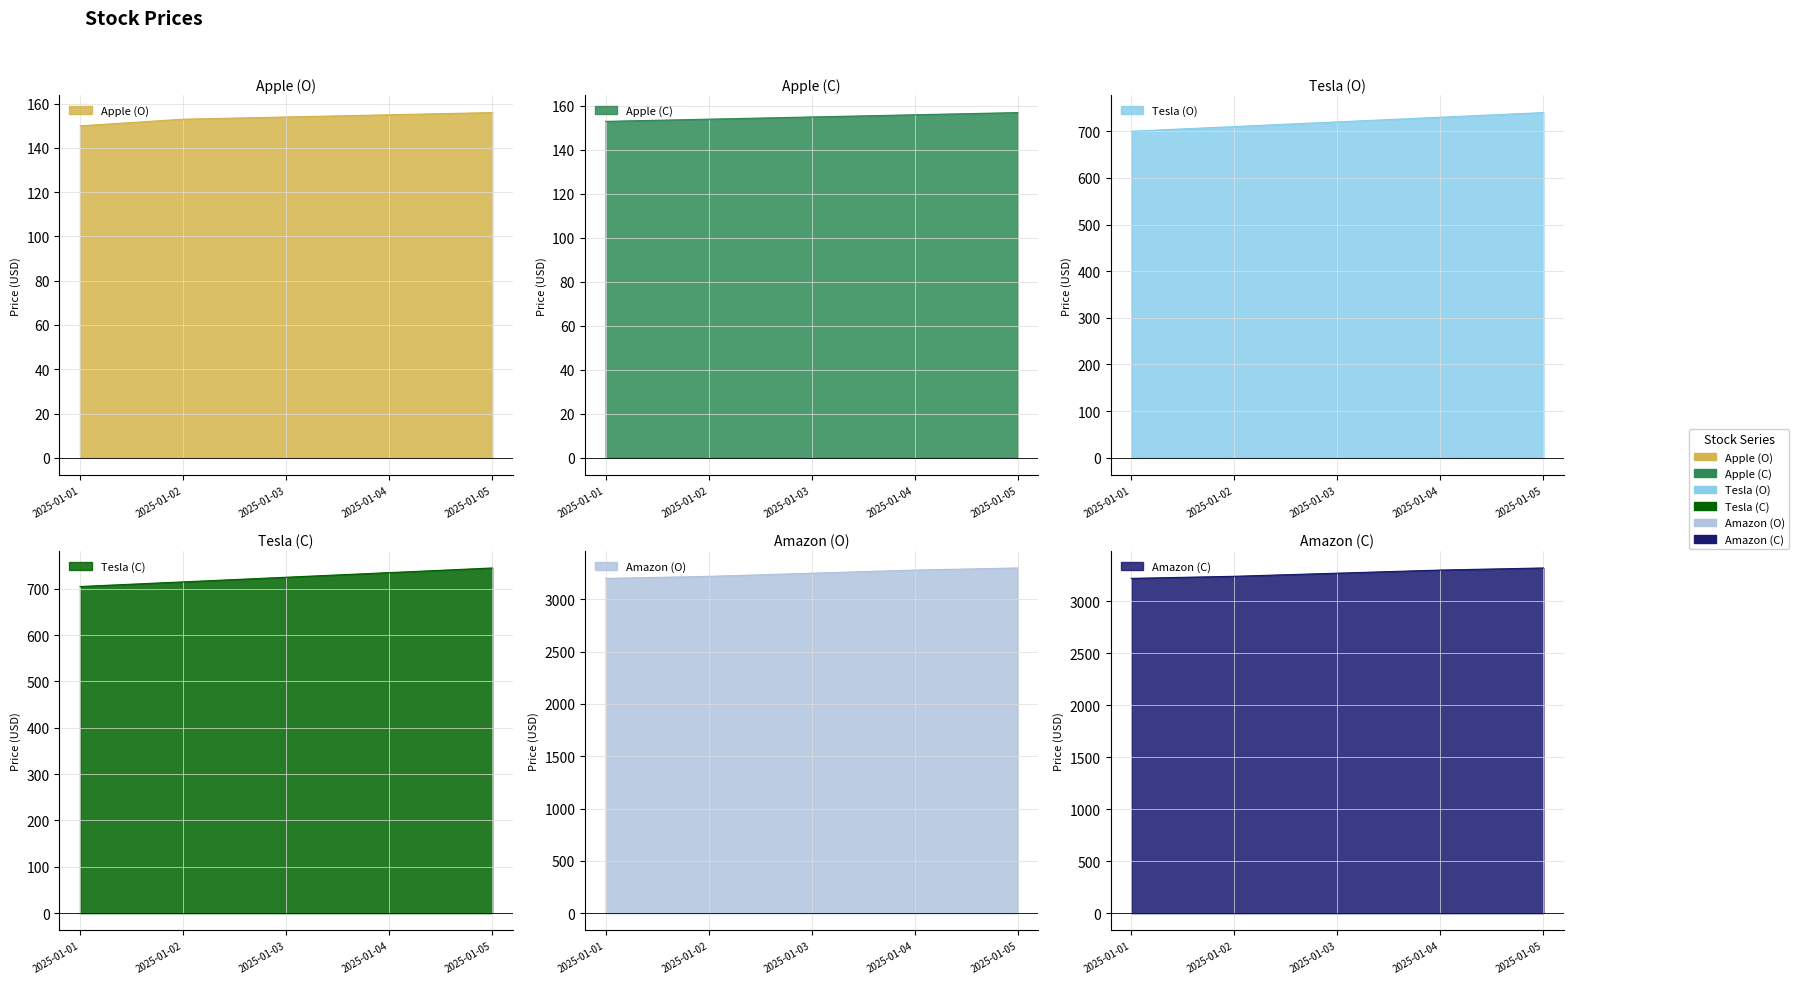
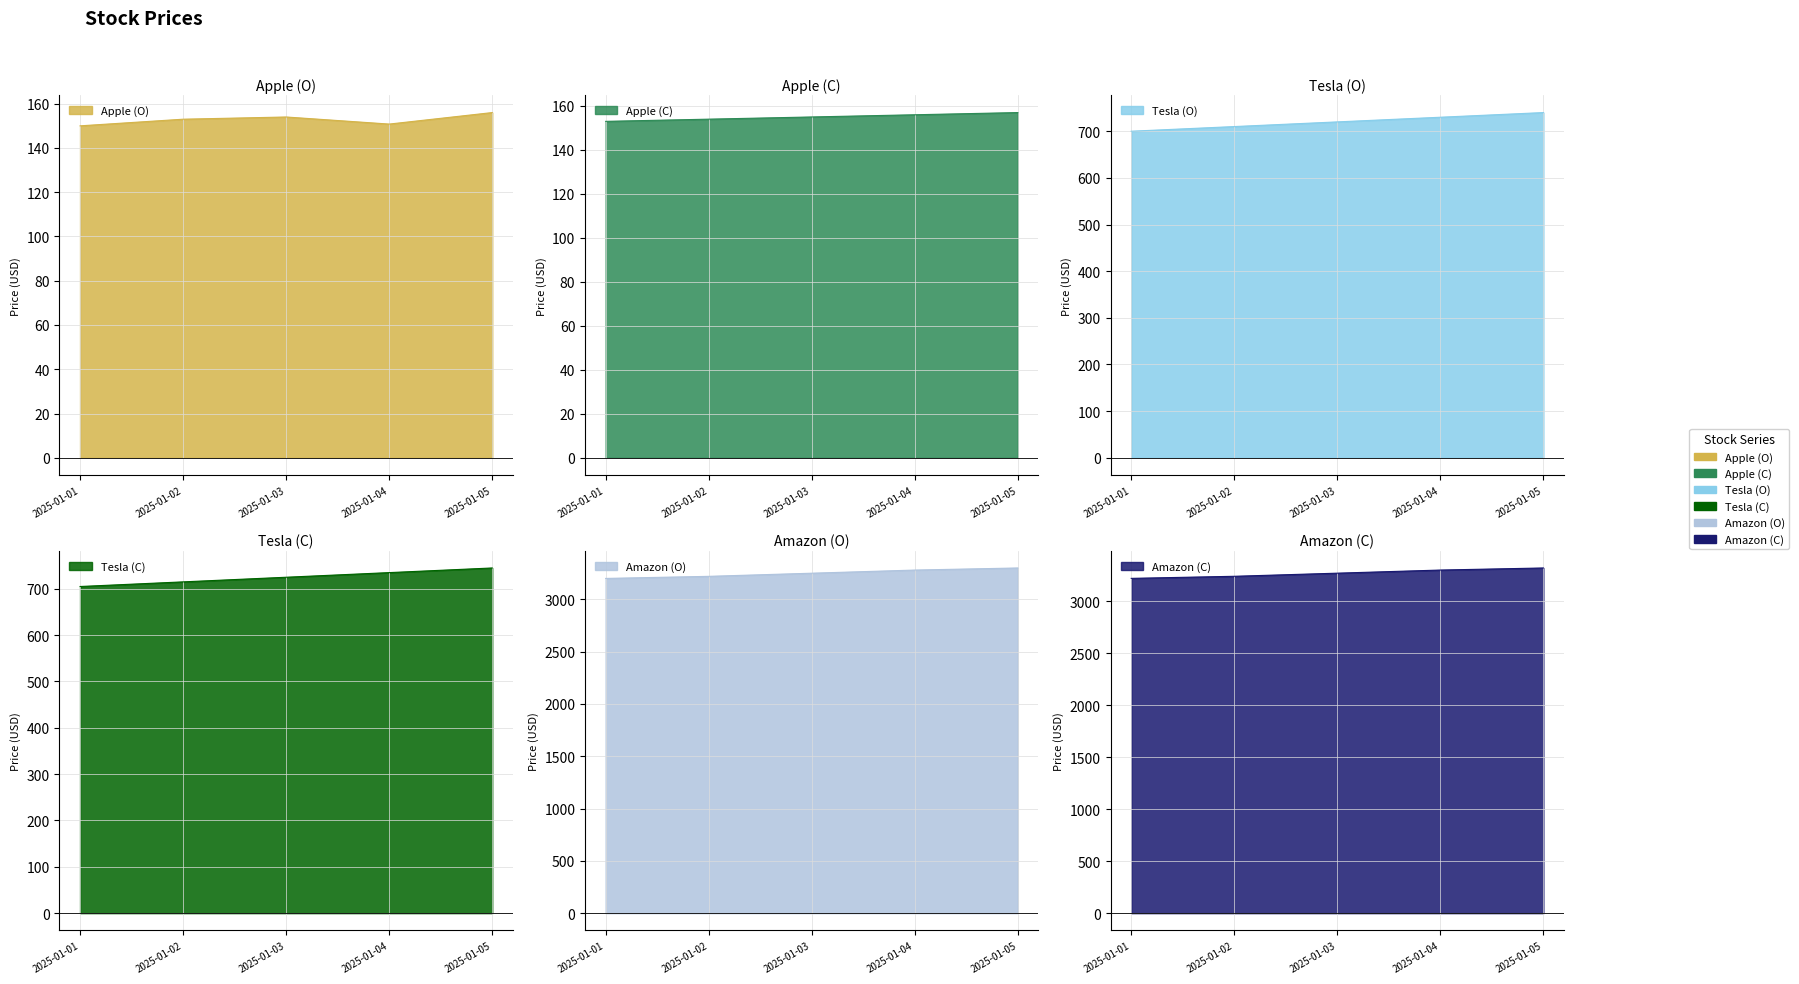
  {
    "Apple (O)": {
      "2025-01-01": 150,
      "2025-01-02": 153,
      "2025-01-03": 154,
-     "2025-01-04": 155,
+     "2025-01-04": 151,
      "2025-01-05": 156
    },
    "Apple (C)": {
      "2025-01-01": 153,
      "2025-01-02": 154,
      "2025-01-03": 155,
      "2025-01-04": 156,
      "2025-01-05": 157
    },
    "Tesla (O)": {
      "2025-01-01": 700,
      "2025-01-02": 710,
      "2025-01-03": 720,
      "2025-01-04": 730,
      "2025-01-05": 740
    },
    "Tesla (C)": {
      "2025-01-01": 710,
      "2025-01-02": 720,
      "2025-01-03": 730,
      "2025-01-04": 740,
      "2025-01-05": 750
    },
    "Amazon (O)": {
      "2025-01-01": 3200,
      "2025-01-02": 3220,
      "2025-01-03": 3250,
      "2025-01-04": 3280,
      "2025-01-05": 3300
    },
    "Amazon (C)": {
      "2025-01-01": 3220,
      "2025-01-02": 3240,
      "2025-01-03": 3270,
      "2025-01-04": 3300,
      "2025-01-05": 3320
    }
  }
